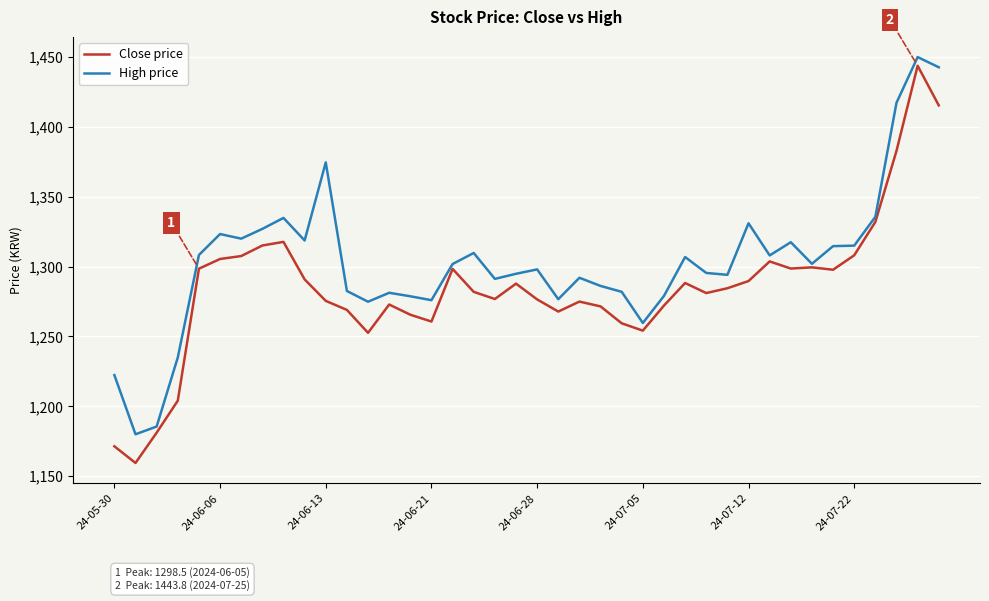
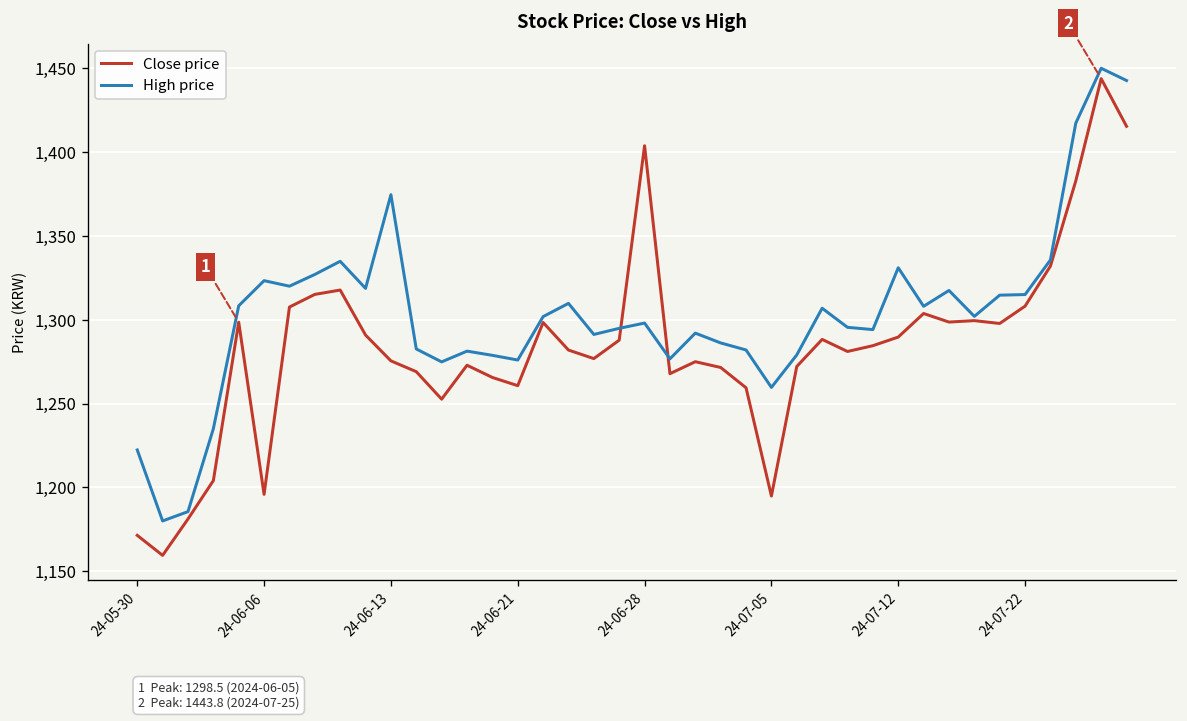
  {
    "Close price": {
      "24-05-30": "1,171",
-     "24-06-06": "1,305",
+     "24-06-06": "1,196",
      "24-06-13": "1,275",
      "24-06-21": "1,261",
-     "24-06-28": "1,277",
-     "24-07-05": "1,254",
+     "24-06-28": "1,404",
+     "24-07-05": "1,195",
      "24-07-12": "1,290",
      "24-07-22": "1,308"
    },
    "High price": {
      "24-05-30": "1,222",
      "24-06-06": "1,323",
      "24-06-13": "1,375",
      "24-06-21": "1,276",
      "24-06-28": "1,298",
      "24-07-05": "1,260",
      "24-07-12": "1,331",
      "24-07-22": "1,315"
    }
  }
